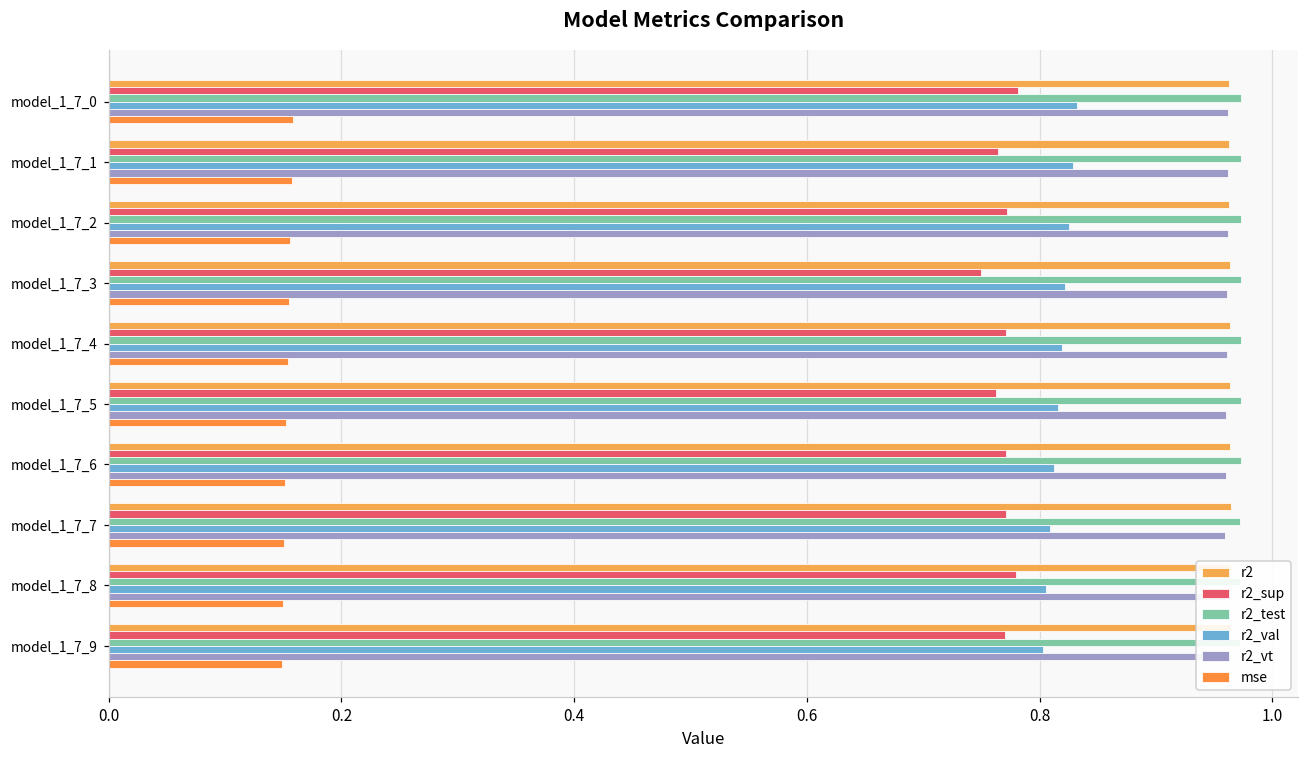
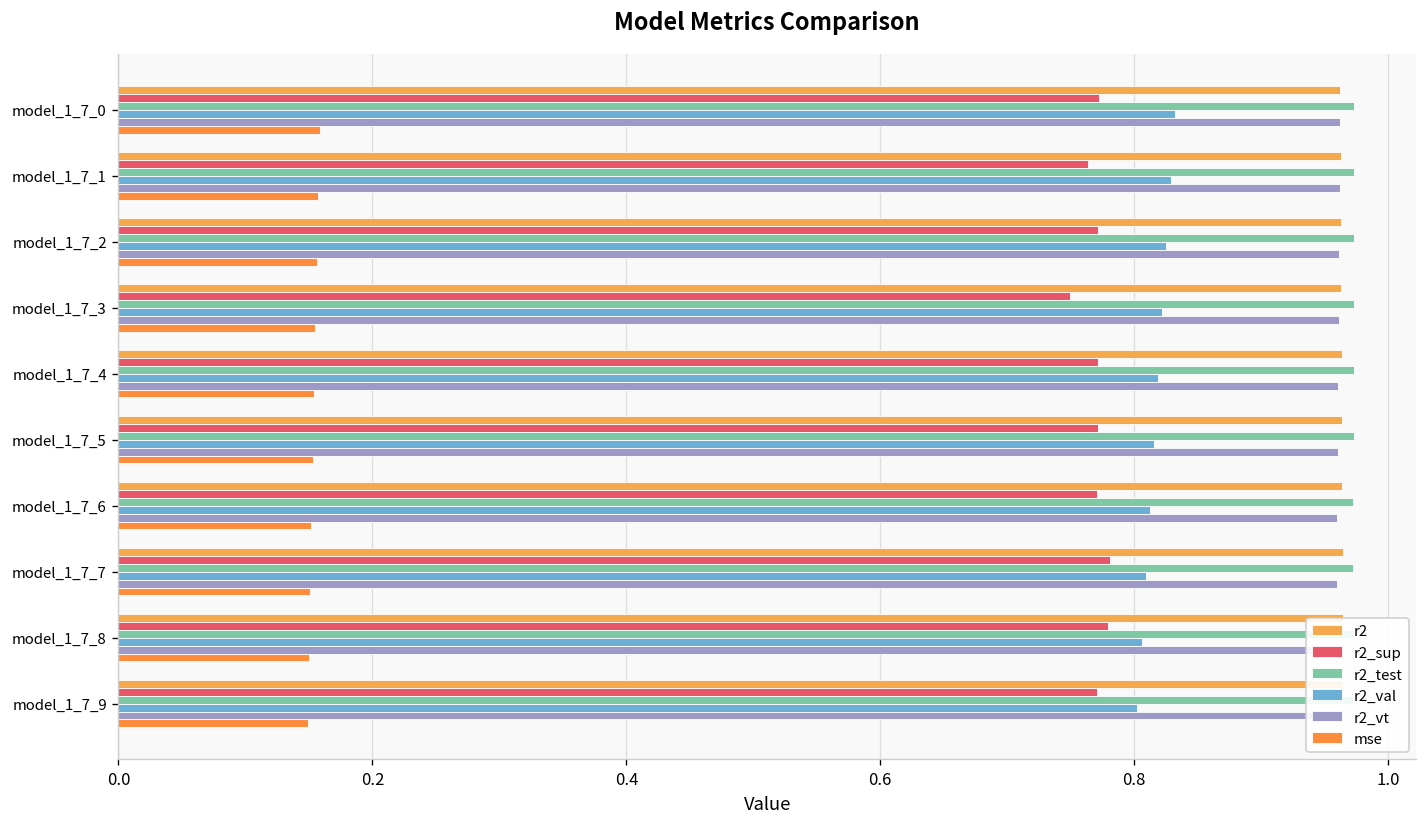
  {
    "r2_sup": {
-     "model_1_7_0": 0.781,
+     "model_1_7_0": 0.772,
      "model_1_7_1": 0.764,
      "model_1_7_2": 0.772,
      "model_1_7_3": 0.749,
      "model_1_7_4": 0.771,
-     "model_1_7_5": 0.762,
+     "model_1_7_5": 0.771,
      "model_1_7_6": 0.771,
-     "model_1_7_7": 0.771,
+     "model_1_7_7": 0.781,
      "model_1_7_8": 0.779,
      "model_1_7_9": 0.771
    }
  }
